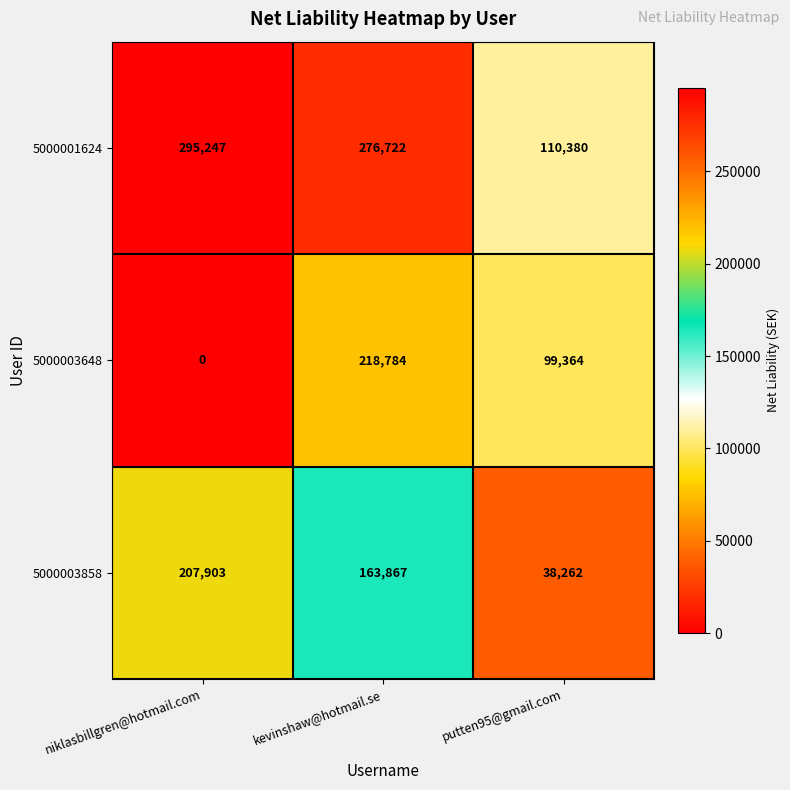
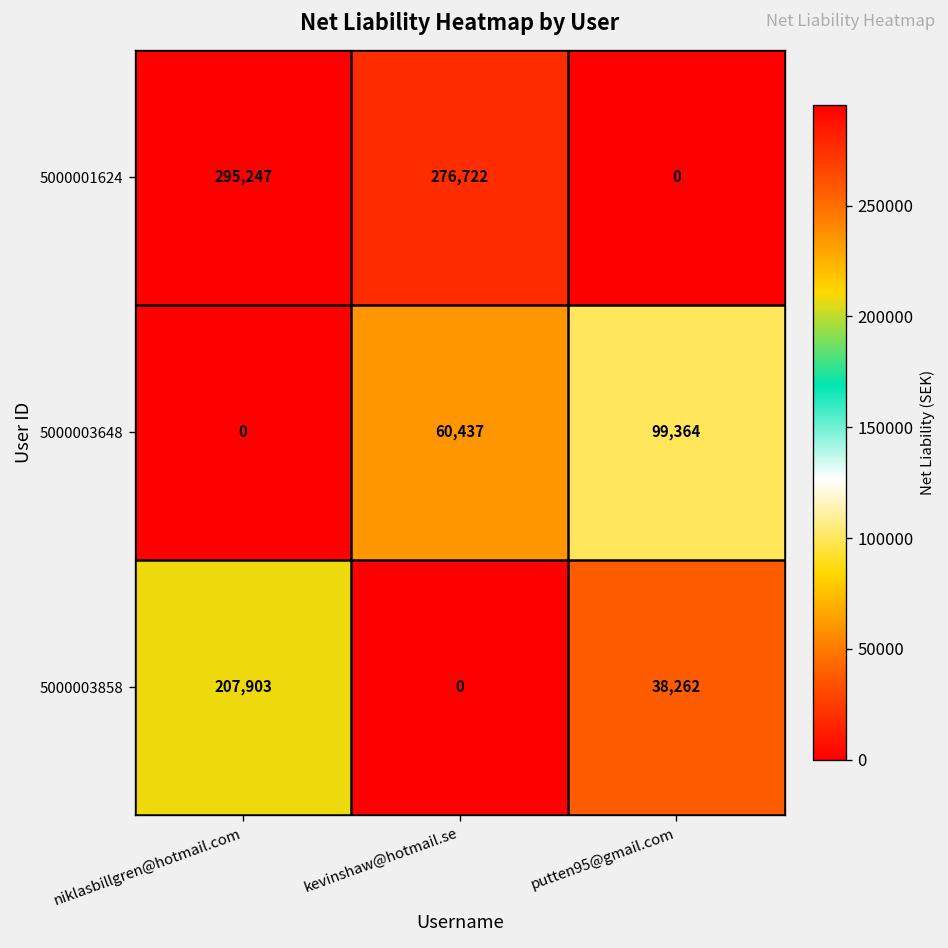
  {
    "5000001624": {
      "niklasbillgren@hotmail.com": "295,247",
      "kevinshaw@hotmail.se": "276,722",
-     "putten95@gmail.com": "110,380"
+     "putten95@gmail.com": "0"
    },
    "5000003648": {
      "niklasbillgren@hotmail.com": "0",
-     "kevinshaw@hotmail.se": "218,784",
+     "kevinshaw@hotmail.se": "60,437",
      "putten95@gmail.com": "99,364"
    },
    "5000003858": {
      "niklasbillgren@hotmail.com": "207,903",
-     "kevinshaw@hotmail.se": "163,867",
+     "kevinshaw@hotmail.se": "0",
      "putten95@gmail.com": "38,262"
    }
  }
